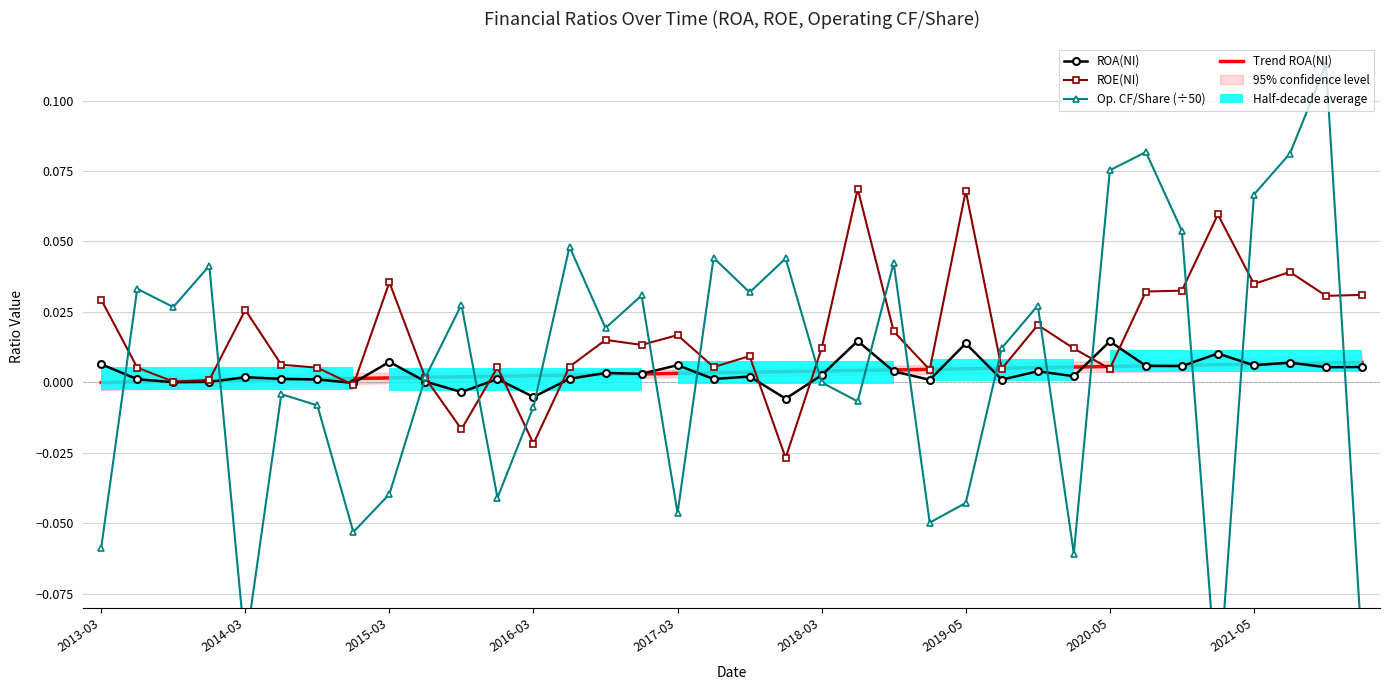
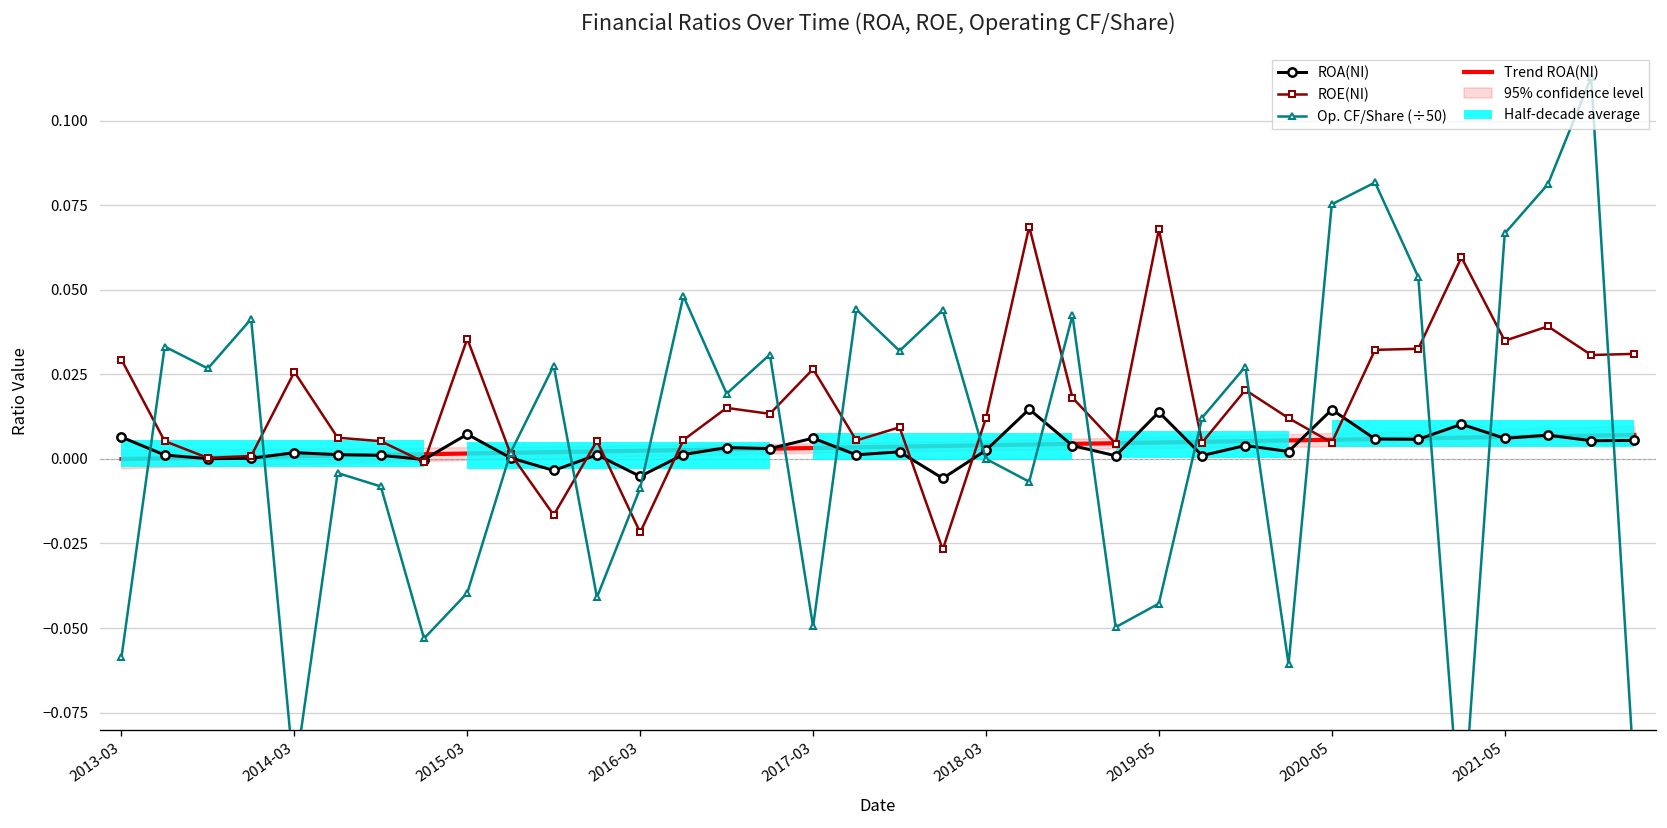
  {
    "ROA(NI)": {
      "2013-03": 0.006,
      "2014-03": 0.002,
      "2015-03": 0.007,
      "2016-03": -0.005,
      "2017-03": 0.006,
      "2018-03": 0.003,
      "2019-05": 0.014,
      "2020-05": 0.015
    },
    "ROE(NI)": {
      "2013-03": 0.029,
      "2014-03": 0.026,
      "2015-03": 0.036,
      "2016-03": -0.022,
-     "2017-03": 0.017,
+     "2017-03": 0.027,
      "2018-03": 0.012,
      "2019-05": 0.068,
      "2021-05": 0.035
    },
    "Op. CF/Share (÷50)": {
      "2013-03": -0.059,
      "2015-03": -0.040,
      "2016-03": -0.009,
-     "2017-03": -0.046,
+     "2017-03": -0.050,
      "2018-03": 0.000,
      "2019-05": -0.043,
      "2020-05": 0.075,
      "2021-05": 0.067
    }
  }
